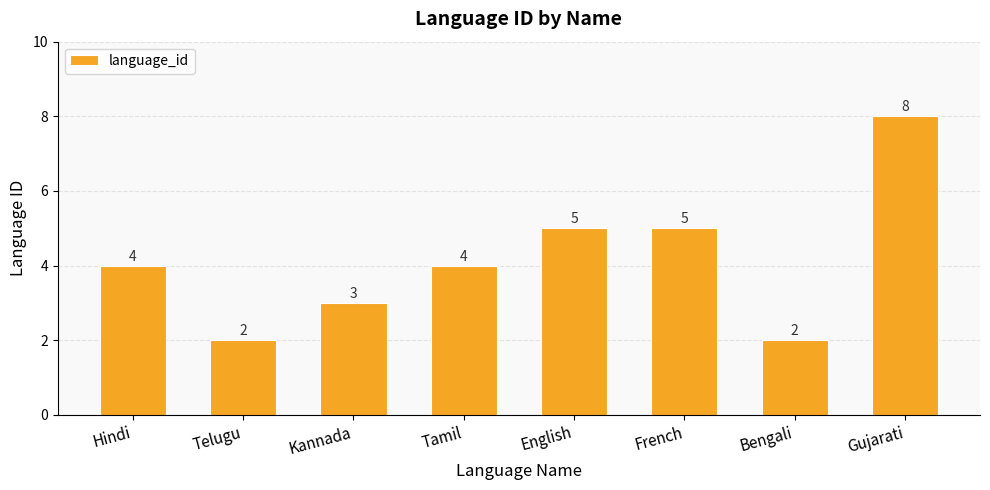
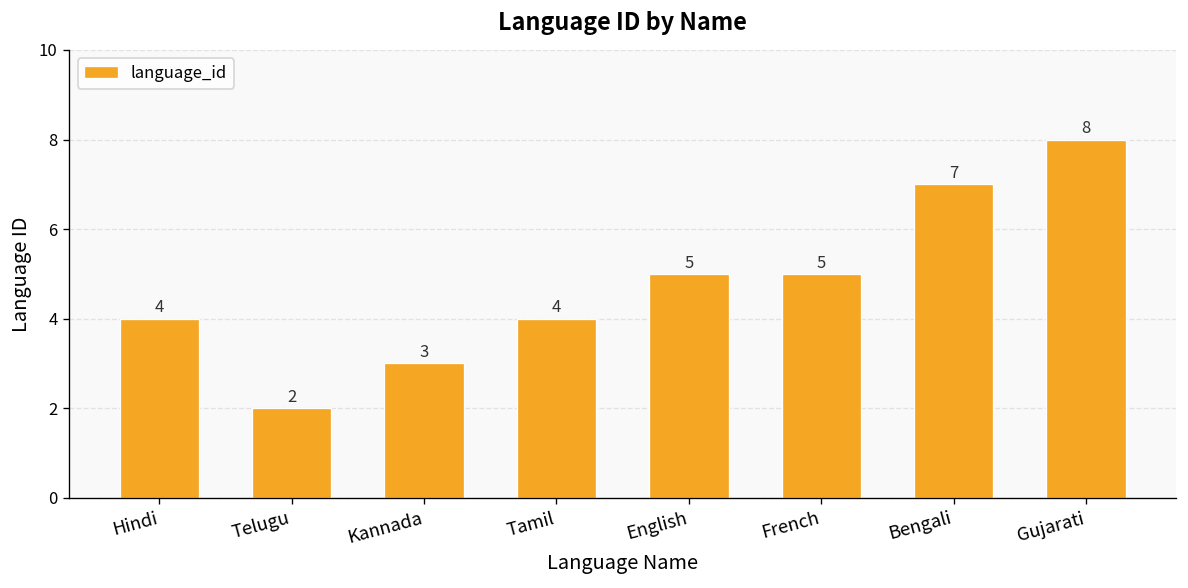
  {
    "Hindi": 4,
    "Telugu": 2,
    "Kannada": 3,
    "Tamil": 4,
    "English": 5,
    "French": 5,
-   "Bengali": 2,
+   "Bengali": 7,
    "Gujarati": 8
  }
